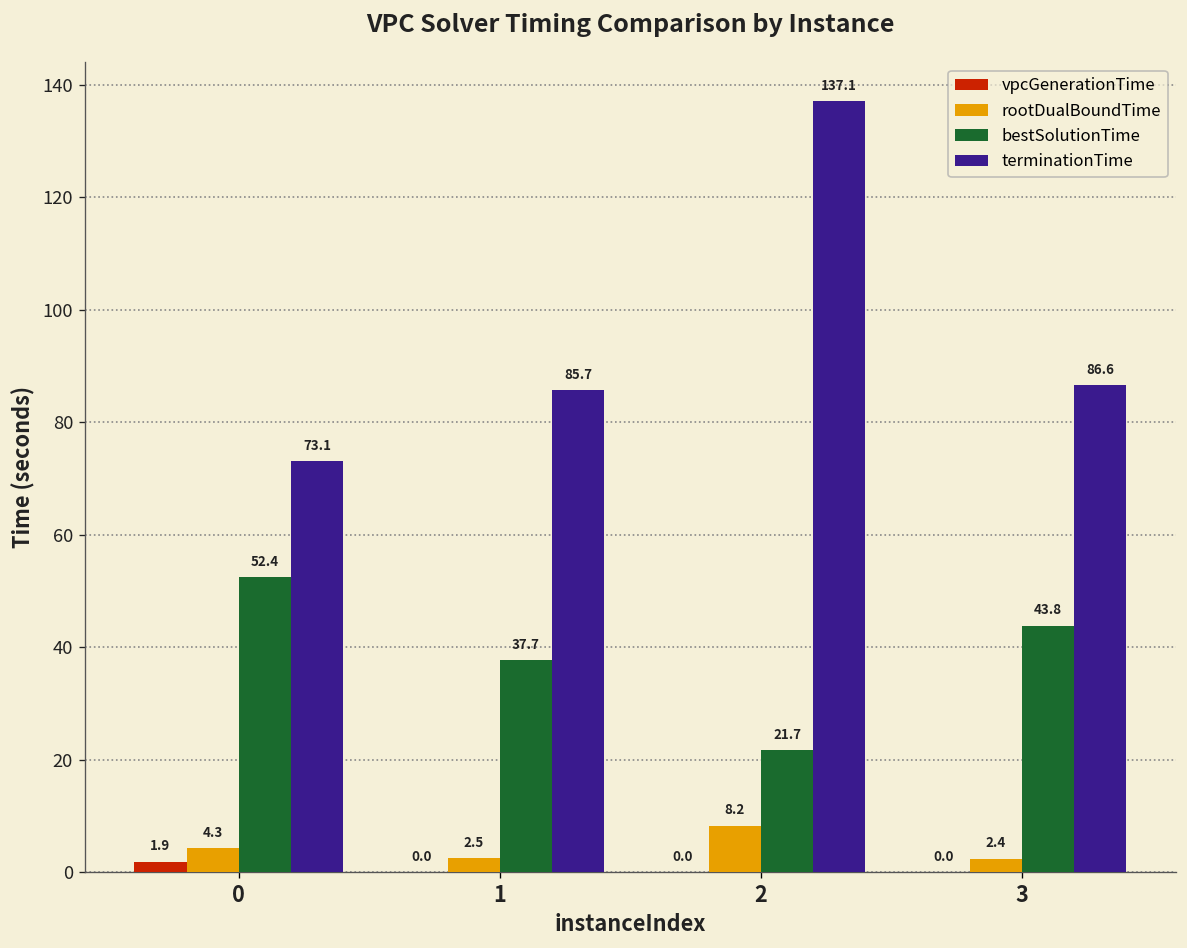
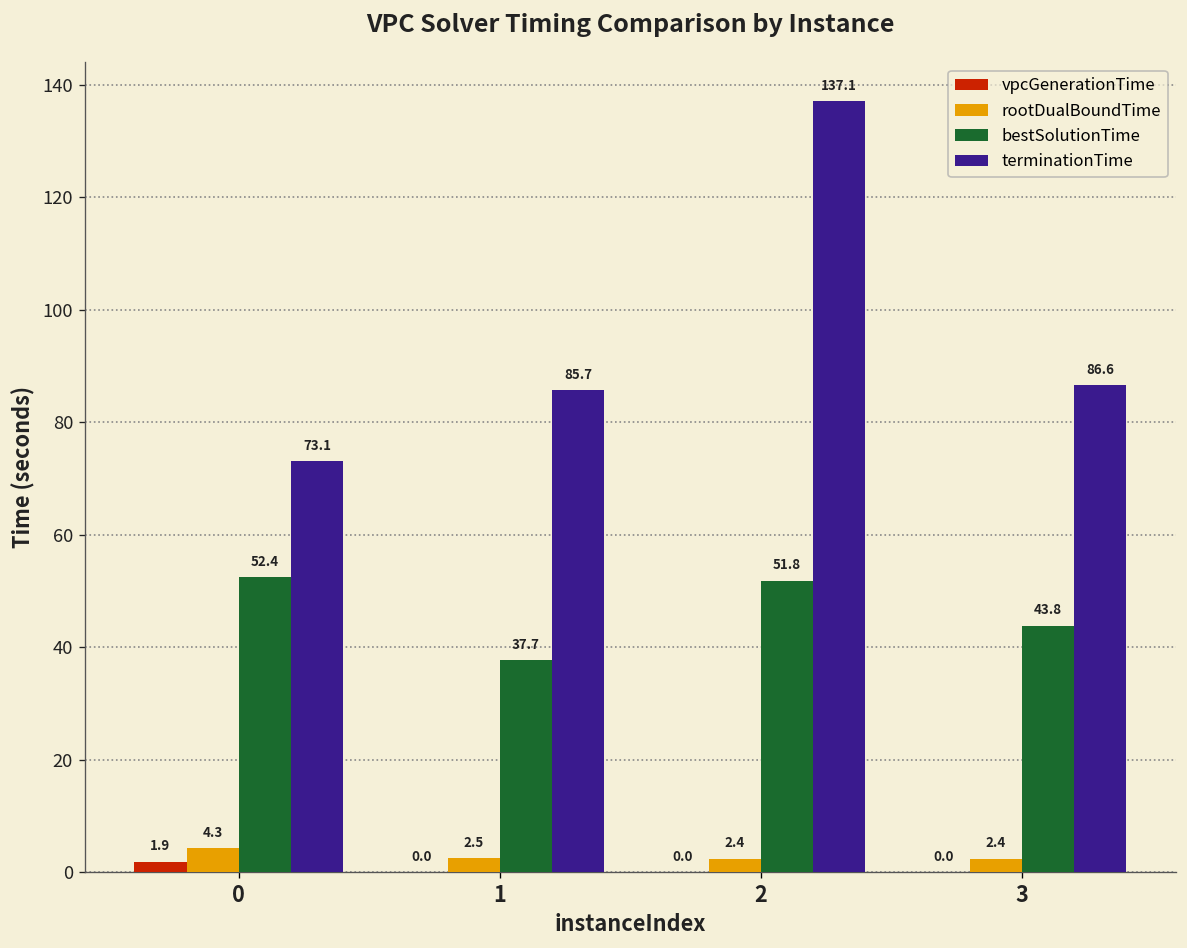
  {
    "vpcGenerationTime": {
      "0": 1.9,
      "1": 0.0,
      "2": 0.0,
      "3": 0.0
    },
    "rootDualBoundTime": {
      "0": 4.3,
      "1": 2.5,
-     "2": 8.2,
+     "2": 2.4,
      "3": 2.4
    },
    "bestSolutionTime": {
      "0": 52.4,
      "1": 37.7,
-     "2": 21.7,
+     "2": 51.8,
      "3": 43.8
    },
    "terminationTime": {
      "0": 73.1,
      "1": 85.7,
      "2": 137.1,
      "3": 86.6
    }
  }
